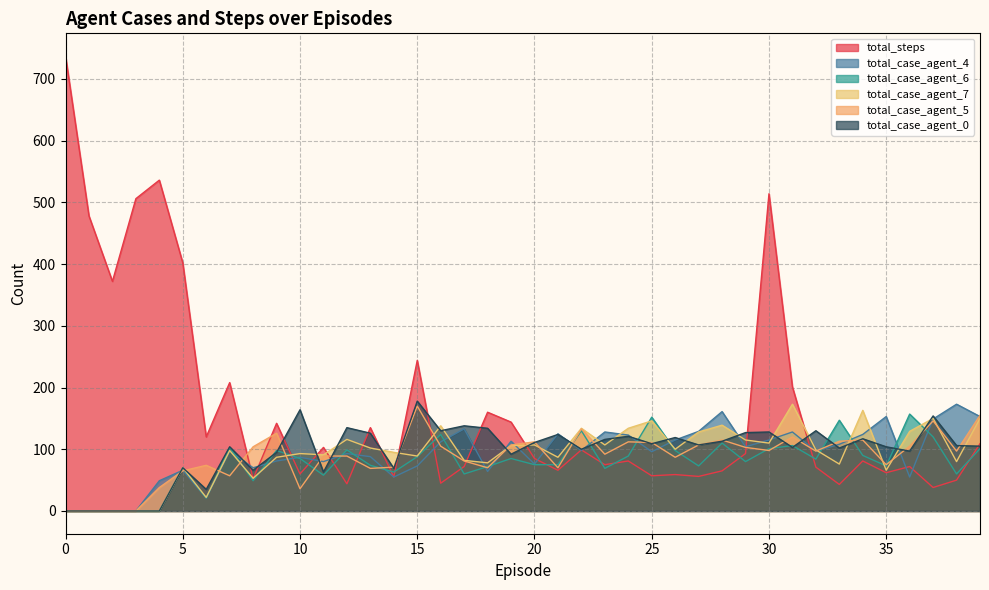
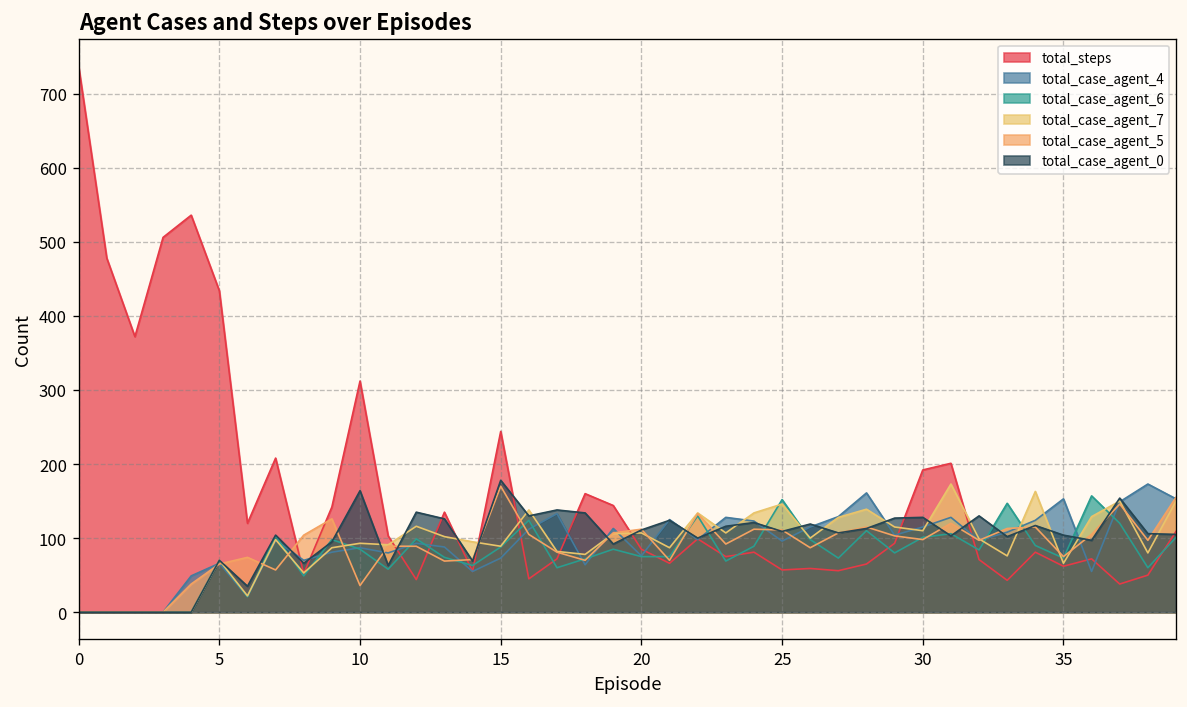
  {
    "total_steps": {
      "0": 740,
-     "5": 400,
-     "10": 60,
+     "5": 430,
+     "10": 310,
      "15": 240,
      "20": 90,
      "25": 60,
-     "30": 510
+     "30": 190
    },
    "total_case_agent_0": {
      "10": 160,
      "15": 180,
      "30": 130,
      "35": 100
    }
  }
